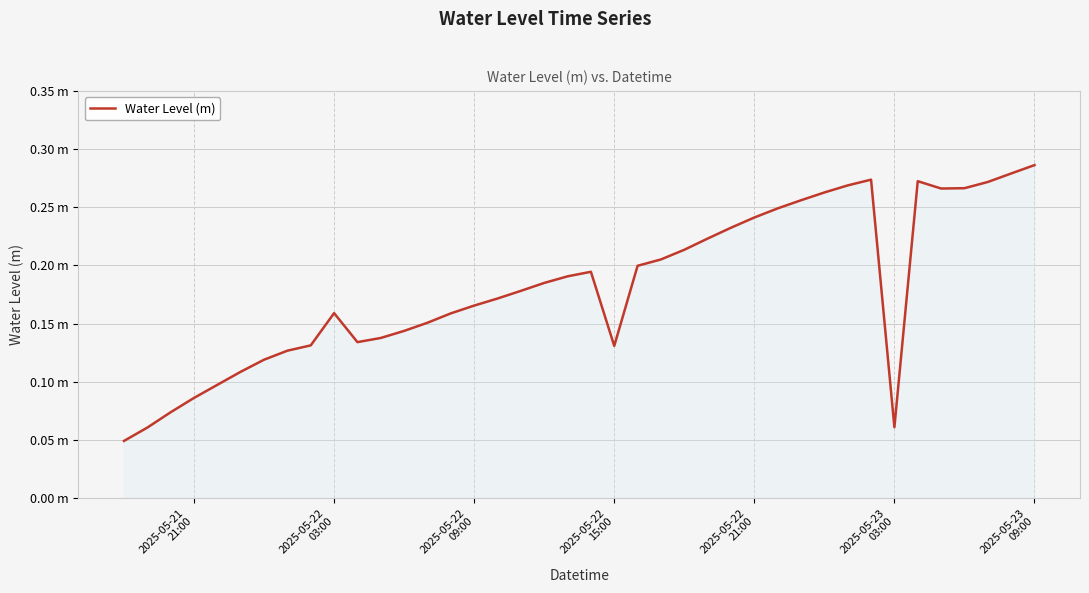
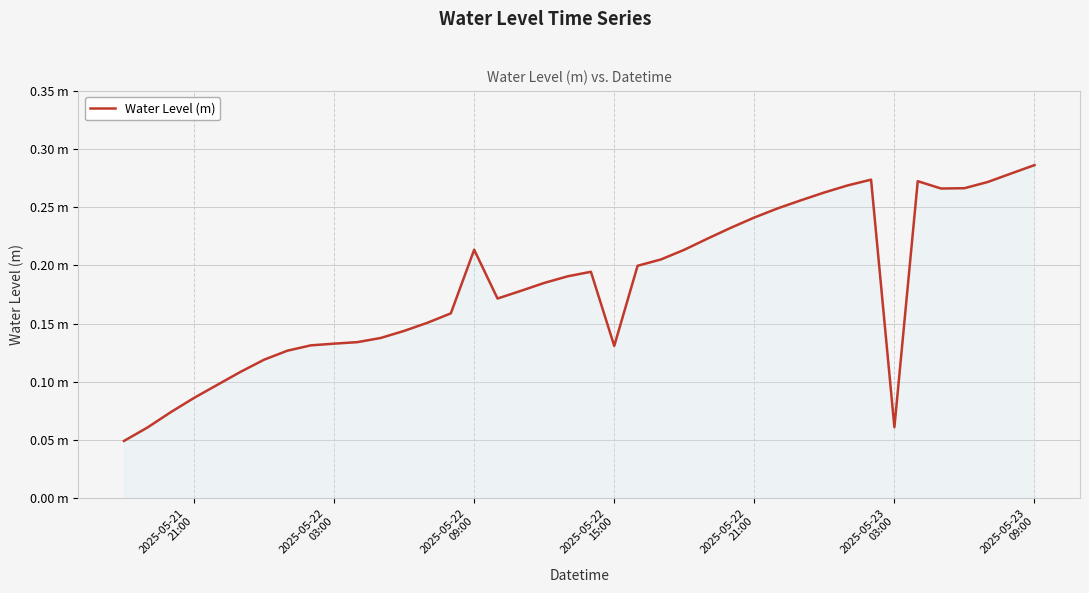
  {
    "2025-05-21 21:00": "0.086 m",
-   "2025-05-22 03:00": "0.159 m",
-   "2025-05-22 09:00": "0.165 m",
+   "2025-05-22 03:00": "0.133 m",
+   "2025-05-22 09:00": "0.213 m",
    "2025-05-22 15:00": "0.131 m",
    "2025-05-22 21:00": "0.241 m",
    "2025-05-23 03:00": "0.061 m",
    "2025-05-23 09:00": "0.286 m"
  }
